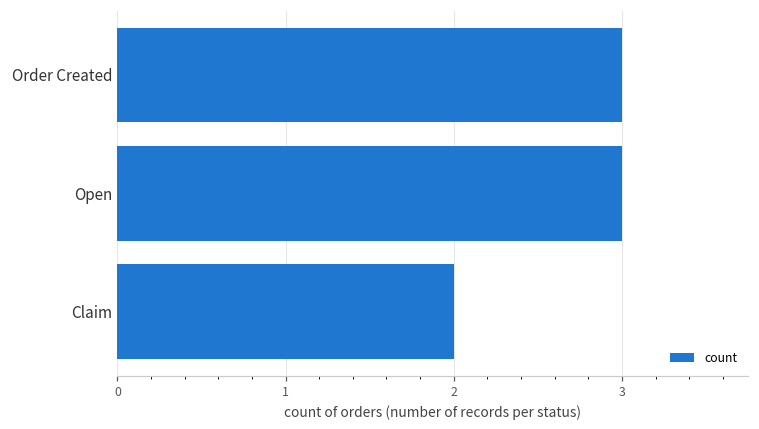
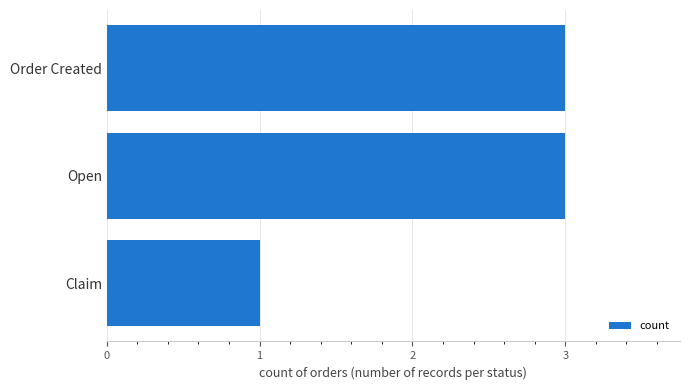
  {
    "Order Created": 3,
    "Open": 3,
-   "Claim": 2
+   "Claim": 1
  }
